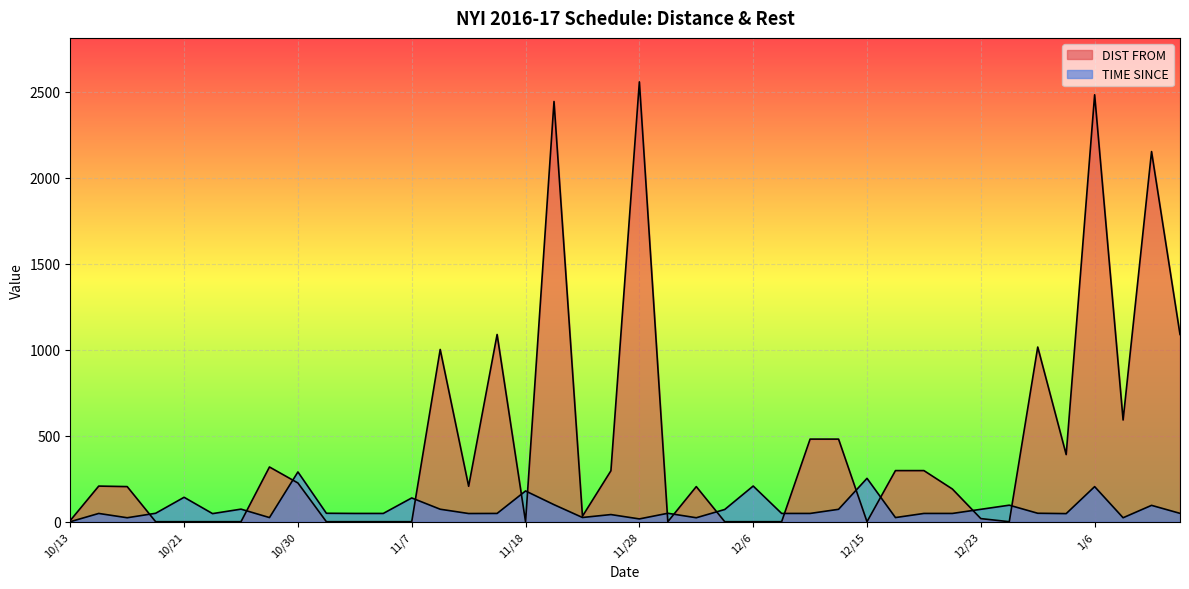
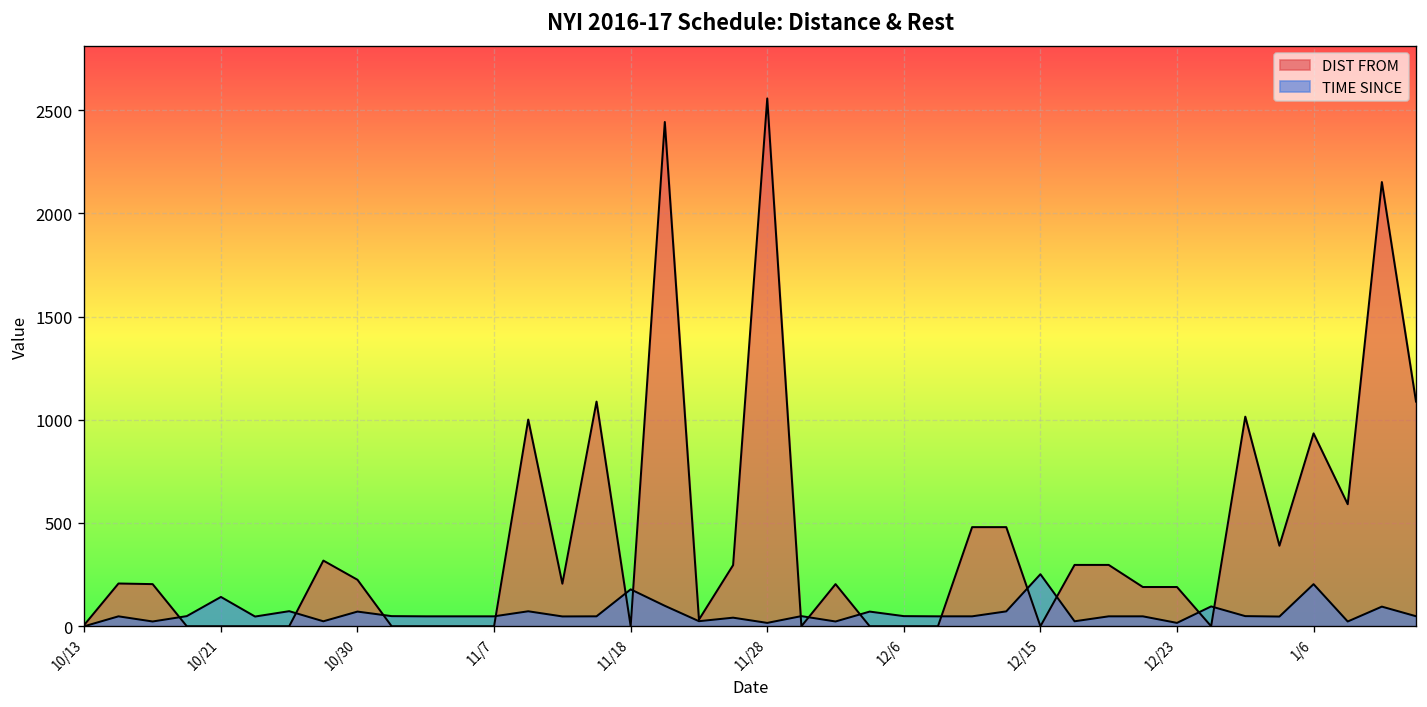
  {
    "DIST FROM": {
      "10/21": 0,
      "10/30": 230,
      "11/7": 0,
      "11/18": 0,
      "11/28": 2560,
      "12/6": 0,
      "12/15": 0,
-     "12/23": 20,
-     "1/6": 2480
+     "12/23": 190,
+     "1/6": 930
    },
    "TIME SINCE": {
      "10/21": 140,
-     "10/30": 290,
-     "11/7": 140,
+     "10/30": 70,
+     "11/7": 50,
      "11/18": 180,
      "11/28": 20,
-     "12/6": 210,
+     "12/6": 50,
      "12/15": 250,
-     "12/23": 70,
+     "12/23": 20,
      "1/6": 200
    }
  }
